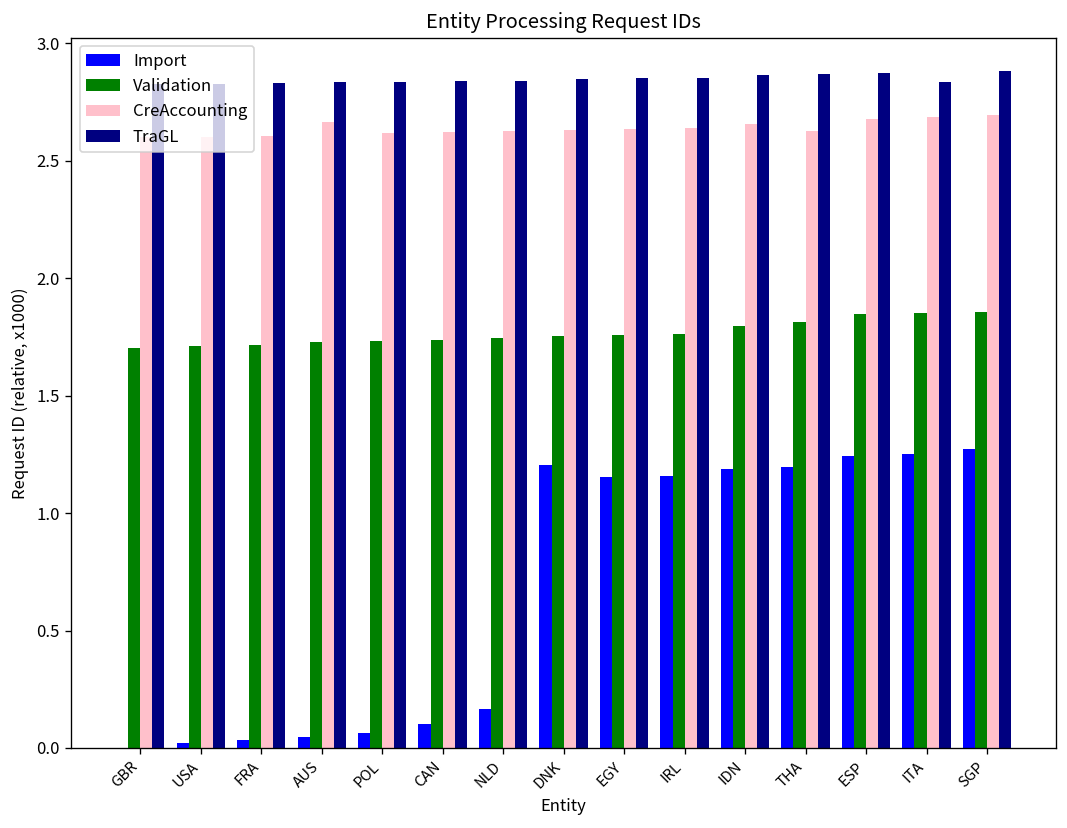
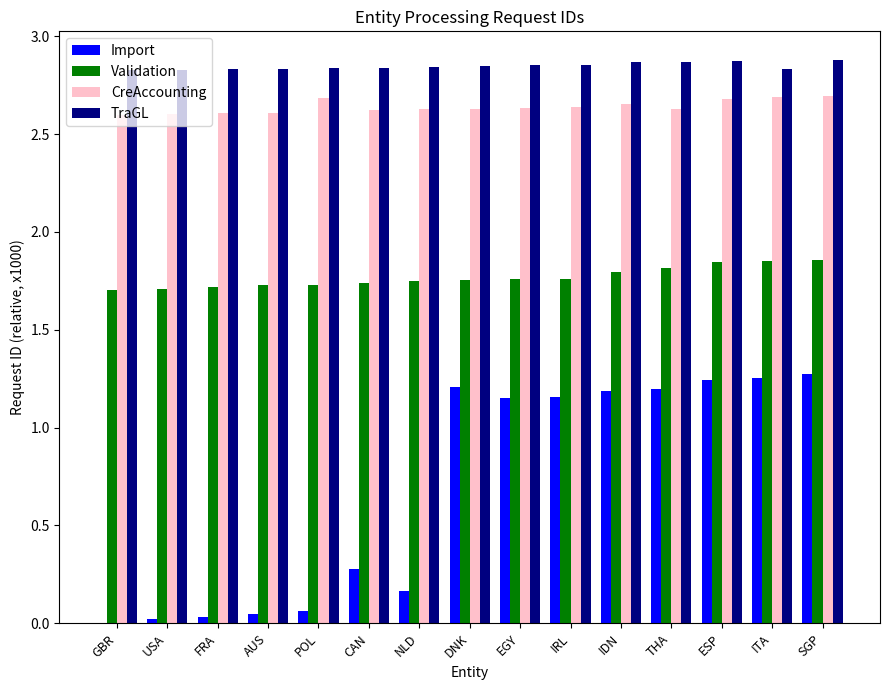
  {
    "Import": {
      "GBR": 0.00,
      "USA": 0.02,
      "FRA": 0.03,
      "AUS": 0.05,
      "POL": 0.06,
-     "CAN": 0.10,
+     "CAN": 0.28,
      "NLD": 0.17,
      "DNK": 1.21,
      "EGY": 1.15,
      "IRL": 1.16,
      "IDN": 1.19,
      "THA": 1.20,
      "ESP": 1.24,
      "ITA": 1.25,
      "SGP": 1.27
    },
    "Validation": {
      "GBR": 1.70,
      "USA": 1.71,
      "FRA": 1.72,
      "AUS": 1.73,
      "POL": 1.73,
      "CAN": 1.74,
      "NLD": 1.75,
      "DNK": 1.75,
      "EGY": 1.76,
      "IRL": 1.76,
      "IDN": 1.80,
      "THA": 1.81,
      "ESP": 1.85,
      "ITA": 1.85,
      "SGP": 1.86
    },
    "CreAccounting": {
      "FRA": 2.61,
-     "AUS": 2.67,
-     "POL": 2.62,
+     "AUS": 2.61,
+     "POL": 2.69,
      "CAN": 2.62,
      "NLD": 2.63,
      "DNK": 2.63,
      "EGY": 2.64,
      "IRL": 2.64,
      "IDN": 2.66,
      "THA": 2.63,
      "ESP": 2.68,
      "ITA": 2.69,
      "SGP": 2.70
    },
    "TraGL": {
      "FRA": 2.83,
      "AUS": 2.84,
      "POL": 2.84,
      "CAN": 2.84,
      "NLD": 2.84,
      "DNK": 2.85,
      "EGY": 2.85,
      "IRL": 2.85,
      "IDN": 2.87,
      "THA": 2.87,
      "ESP": 2.87,
      "ITA": 2.83,
      "SGP": 2.88
    }
  }
